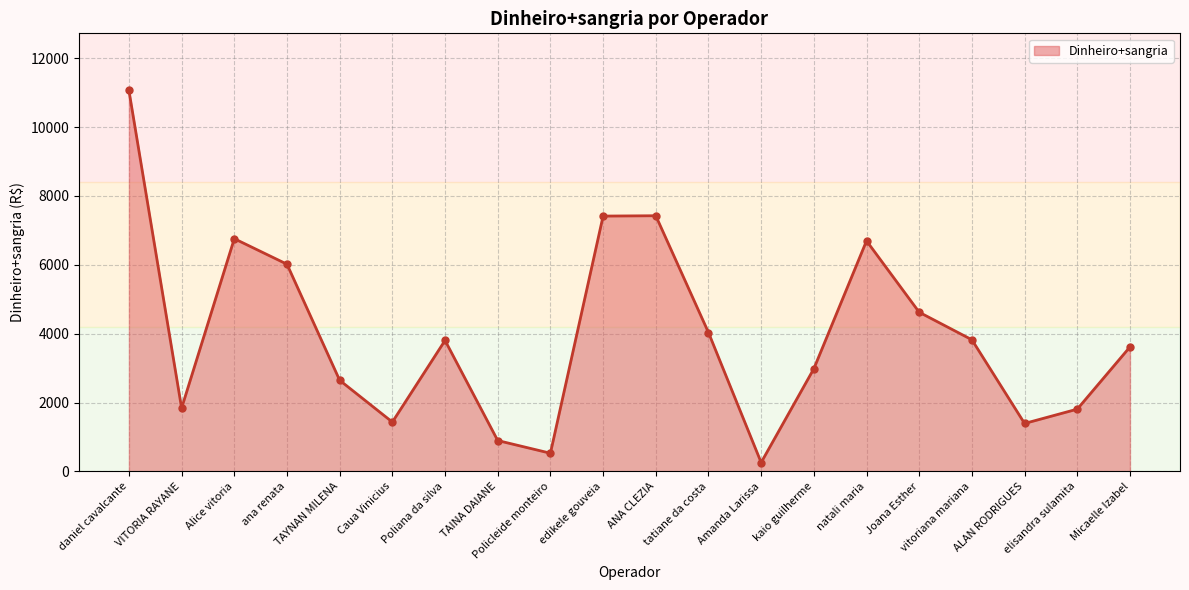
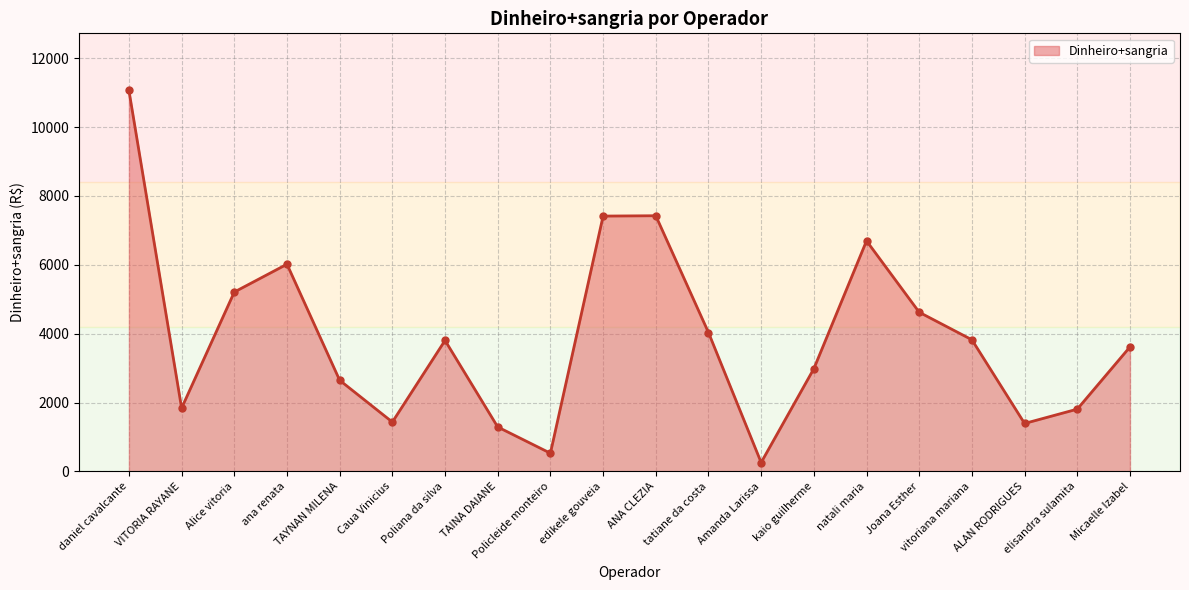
  {
    "daniel cavalcante": 11100,
    "VITORIA RAYANE": 1800,
-   "Alice vitoria": 6800,
+   "Alice vitoria": 5200,
    "ana renata": 6000,
    "TAYNAN MILENA": 2600,
    "Caua Vinicius": 1400,
    "Poliana da silva": 3800,
-   "TAINA DAIANE": 900,
+   "TAINA DAIANE": 1300,
    "Policleide monteiro": 500,
    "edikele gouveia": 7400,
    "ANA CLEZIA": 7400,
    "tatiane da costa": 4000,
    "Amanda Larissa": 300,
    "kaio guilherme": 3000,
    "natali maria": 6700,
    "Joana Esther": 4600,
    "vitoriana mariana": 3800,
    "ALAN RODRIGUES": 1400,
    "elisandra sulamita": 1800,
    "Micaelle Izabel": 3600
  }
